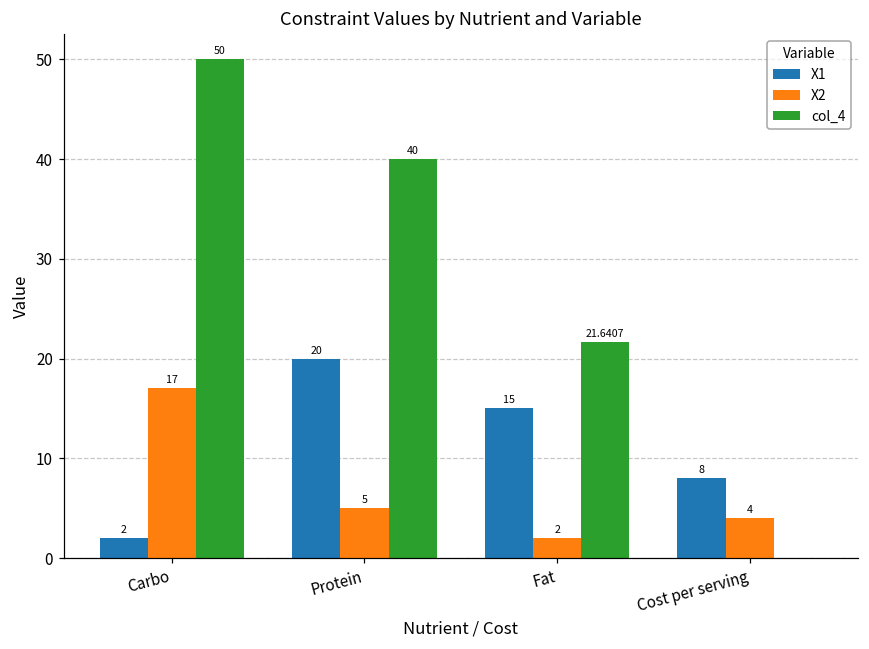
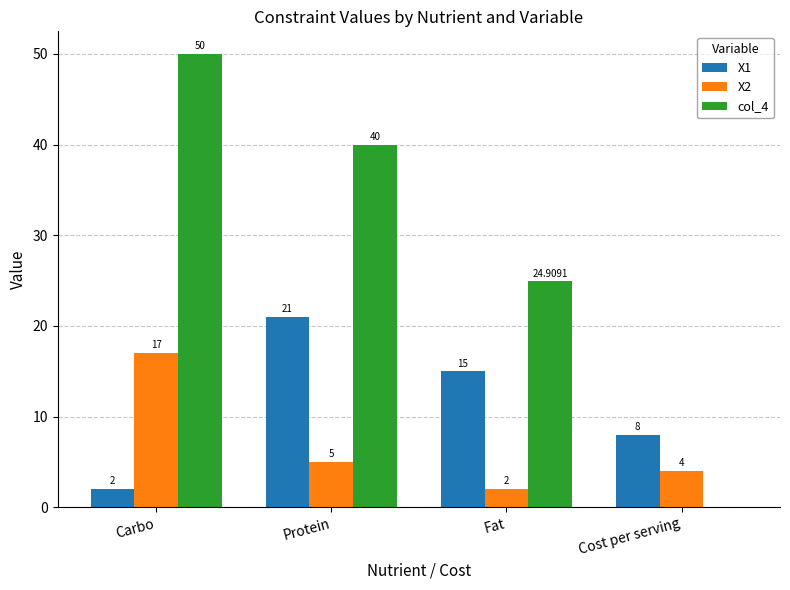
  {
    "X1": {
      "Carbo": 2,
-     "Protein": 20,
+     "Protein": 21,
      "Fat": 15,
      "Cost per serving": 8
    },
    "X2": {
      "Carbo": 17,
      "Protein": 5,
      "Fat": 2,
      "Cost per serving": 4
    },
    "col_4": {
      "Carbo": 50,
      "Protein": 40,
-     "Fat": 21.6407
+     "Fat": 24.9091
    }
  }
